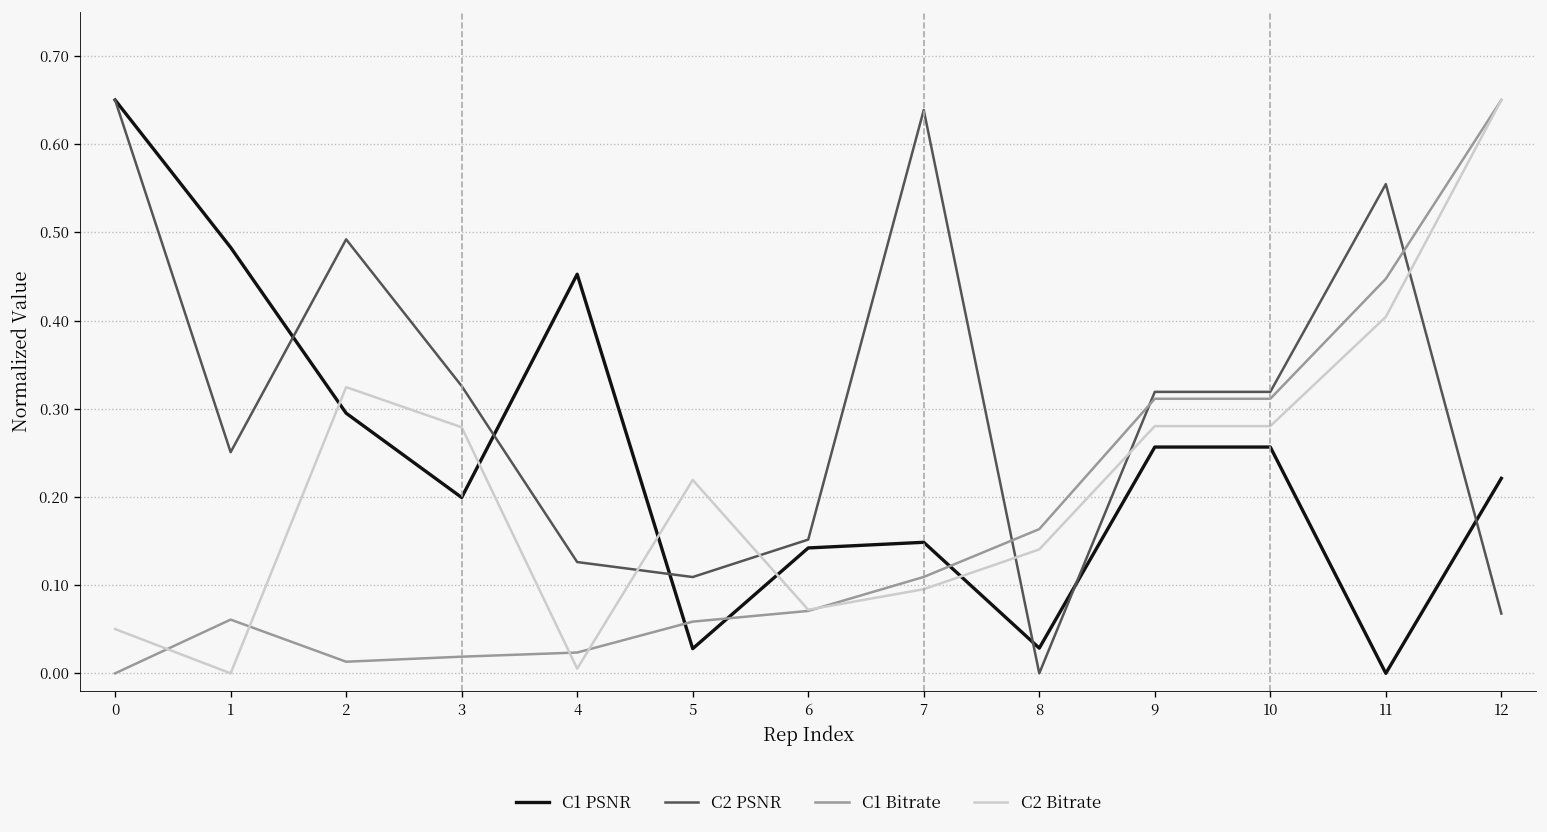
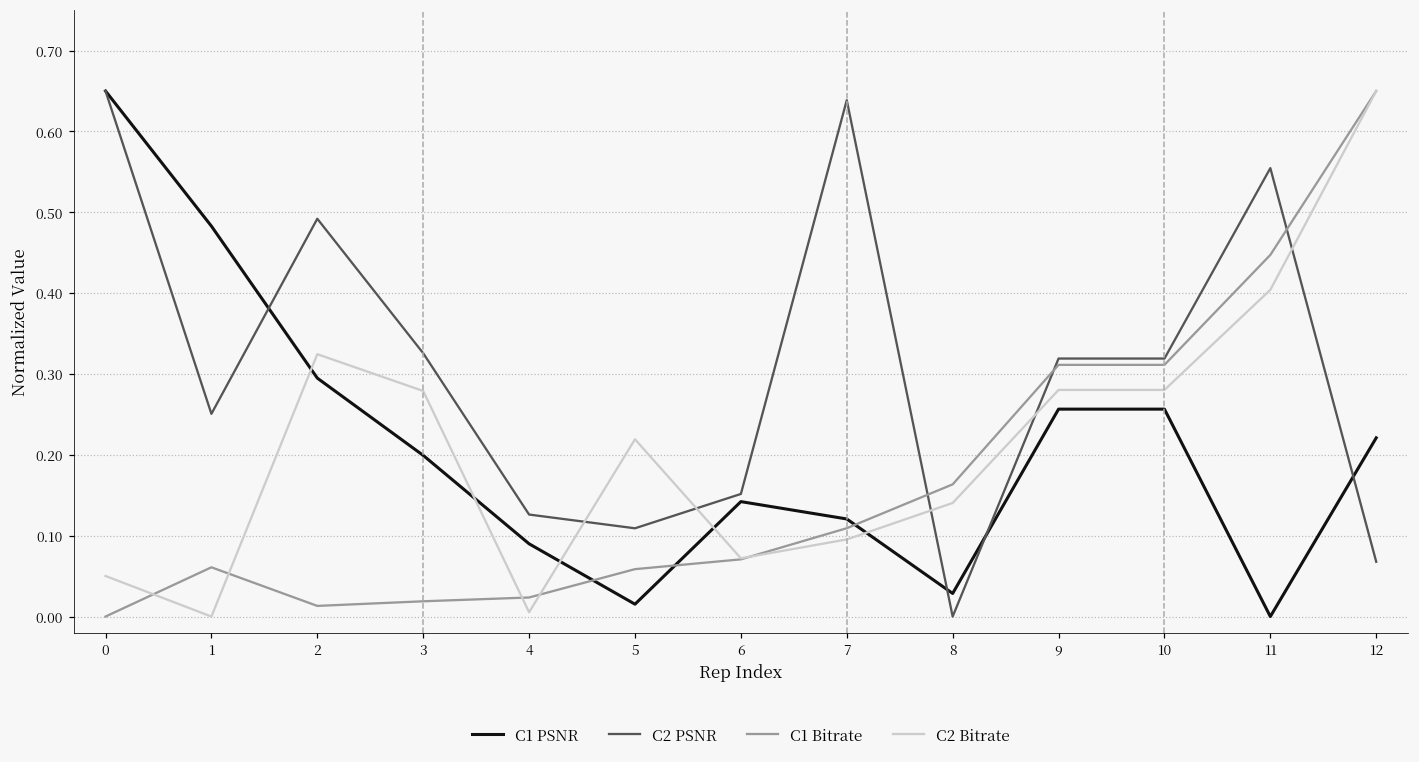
  {
    "C1 PSNR": {
      "1": 0.48,
      "2": 0.29,
      "3": 0.20,
-     "4": 0.45,
-     "5": 0.03,
+     "4": 0.09,
+     "5": 0.02,
      "6": 0.14,
-     "7": 0.15,
+     "7": 0.12,
      "8": 0.03,
      "9": 0.26,
      "10": 0.26,
      "11": 0.00,
      "12": 0.22
    },
    "C2 PSNR": {
      "1": 0.25,
      "2": 0.49,
      "3": 0.33,
      "4": 0.13,
      "5": 0.11,
      "6": 0.15,
      "7": 0.64,
      "8": 0.00,
      "9": 0.32,
      "10": 0.32,
      "11": 0.55,
      "12": 0.07
    },
    "C1 Bitrate": {
      "0": 0.00,
      "1": 0.06,
      "2": 0.01,
      "3": 0.02,
      "4": 0.02,
      "5": 0.06,
      "7": 0.11,
      "8": 0.16,
      "9": 0.31,
      "10": 0.31,
      "11": 0.45
    },
    "C2 Bitrate": {
      "0": 0.05,
      "1": 0.00,
      "2": 0.32,
      "3": 0.28,
      "4": 0.01,
      "5": 0.22,
      "7": 0.10,
      "8": 0.14,
      "9": 0.28,
      "10": 0.28,
      "11": 0.40
    }
  }
